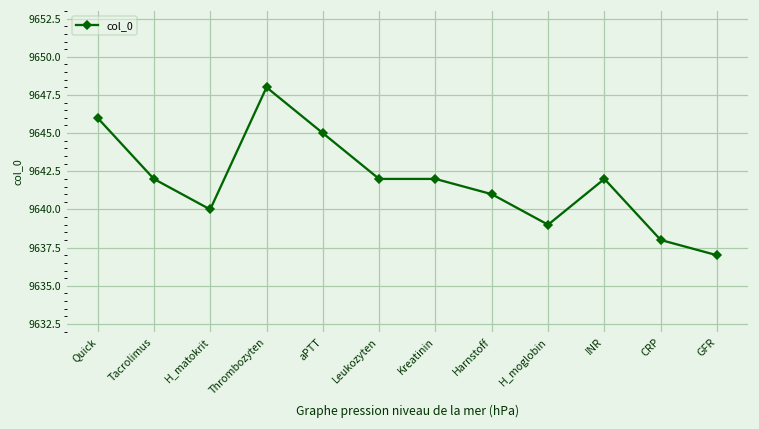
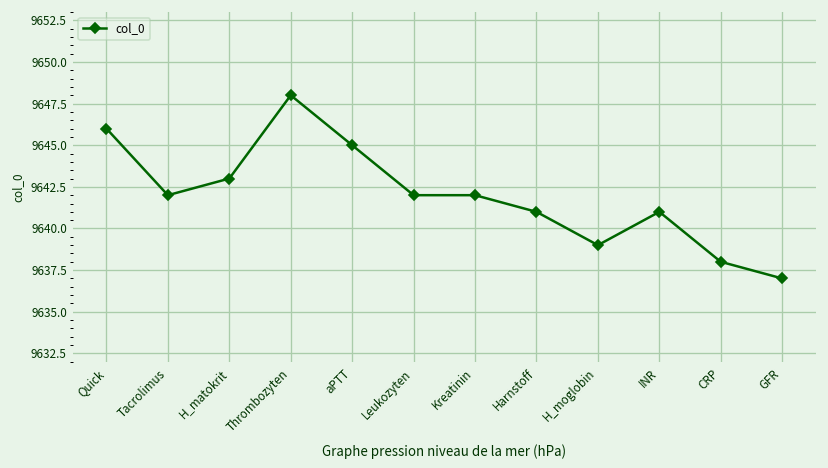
  {
    "Quick": 9646,
    "Tacrolimus": 9642,
-   "H_matokrit": 9640,
+   "H_matokrit": 9643,
    "Thrombozyten": 9648,
    "aPTT": 9645,
    "Leukozyten": 9642,
    "Kreatinin": 9642,
    "Harnstoff": 9641,
    "H_moglobin": 9639,
-   "INR": 9642,
+   "INR": 9641,
    "CRP": 9638,
    "GFR": 9637
  }
